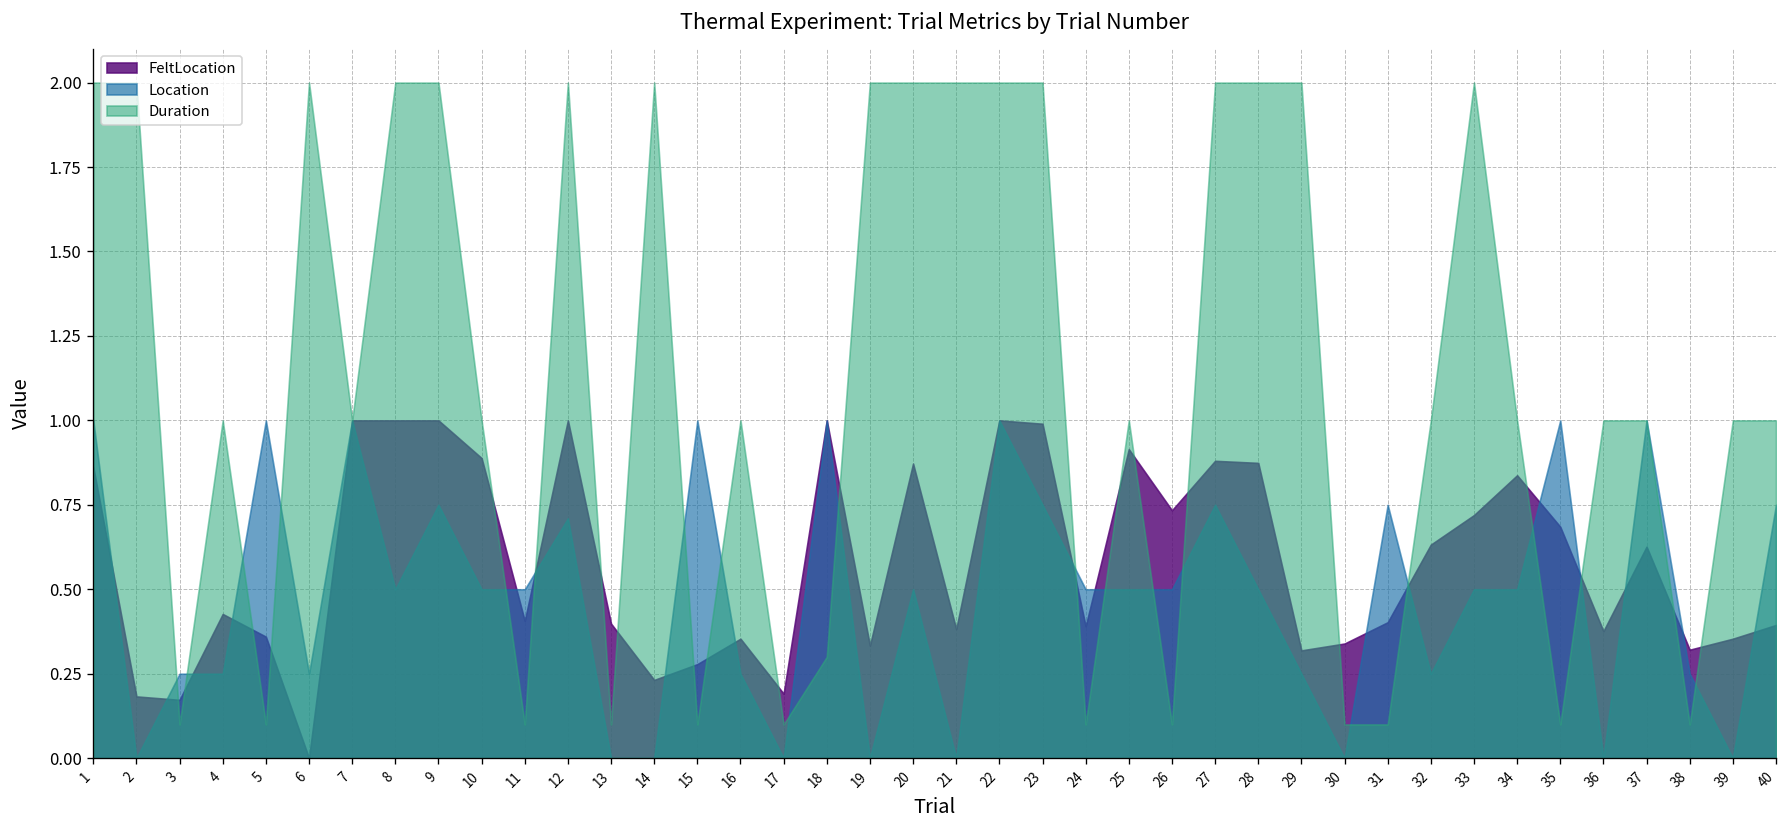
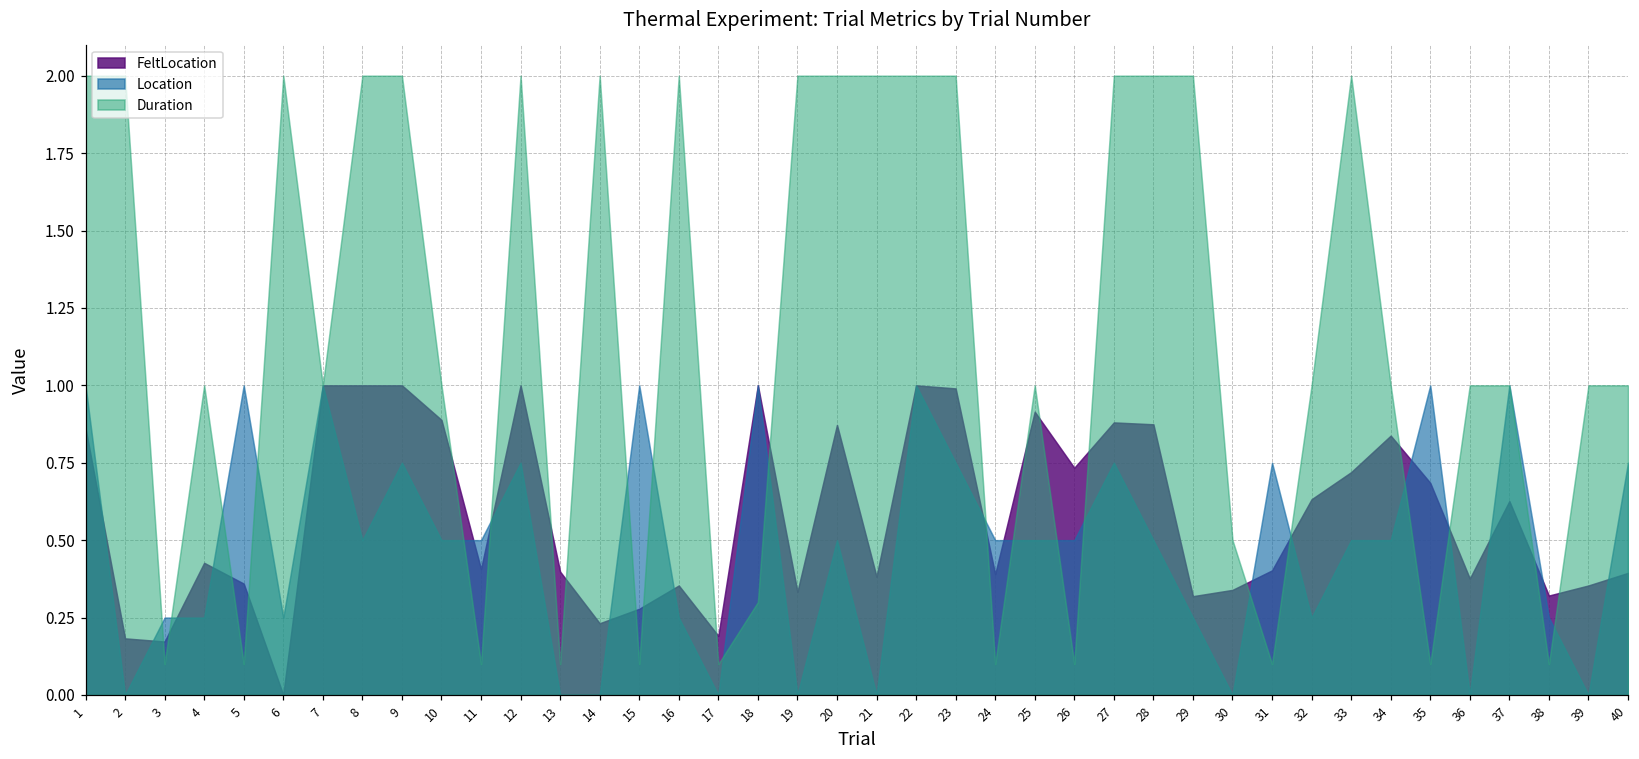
  {
    "FeltLocation": {
      "1": 0.86,
      "2": 0.18,
      "3": 0.17,
      "4": 0.43,
      "5": 0.36,
      "6": 0.00,
      "8": 1.00,
      "9": 1.00,
      "10": 0.89,
      "11": 0.41,
      "12": 1.00,
      "13": 0.40,
      "14": 0.23,
      "15": 0.28,
      "16": 0.35,
      "17": 0.19,
      "19": 0.33,
      "20": 0.87,
      "21": 0.38,
      "23": 0.99,
      "24": 0.39,
      "25": 0.91,
      "26": 0.73,
      "27": 0.88,
      "28": 0.87,
      "29": 0.32,
      "30": 0.34,
      "31": 0.40,
      "32": 0.63,
      "33": 0.72,
      "34": 0.84,
      "35": 0.69,
      "36": 0.38,
      "37": 0.63,
      "38": 0.32,
      "39": 0.35,
      "40": 0.39
    },
    "Location": {
      "1": 1.00,
      "2": 0.00,
      "3": 0.25,
      "4": 0.25,
      "5": 1.00,
      "6": 0.25,
      "8": 0.50,
      "9": 0.75,
      "10": 0.50,
      "11": 0.50,
-     "12": 0.71,
+     "12": 0.75,
      "13": 0.00,
      "14": 0.00,
      "15": 1.00,
      "16": 0.25,
      "17": 0.00,
      "19": 0.00,
      "20": 0.50,
      "21": 0.00,
      "23": 0.75,
      "24": 0.50,
      "25": 0.50,
      "26": 0.50,
      "27": 0.75,
      "28": 0.50,
      "29": 0.25,
      "30": 0.00,
      "31": 0.75,
      "32": 0.25,
      "33": 0.50,
      "34": 0.50,
      "35": 1.00,
      "36": 0.00,
      "38": 0.25,
      "39": 0.00,
      "40": 0.75
    },
    "Duration": {
      "1": 2.0,
      "3": 0.1,
      "4": 1.0,
      "5": 0.1,
      "6": 2.0,
      "8": 2.0,
      "9": 2.0,
      "10": 1.0,
      "11": 0.1,
      "12": 2.0,
      "13": 0.1,
      "14": 2.0,
      "15": 0.1,
-     "16": 1,
+     "16": 2,
      "17": 0.1,
      "18": 0.3,
      "19": 2.0,
      "20": 2.0,
      "21": 2.0,
      "22": 2.0,
      "23": 2.0,
      "24": 0.1,
      "25": 1.0,
      "26": 0.1,
      "27": 2.0,
      "28": 2.0,
      "29": 2.0,
-     "30": 0.1,
+     "30": 0.5,
      "31": 0.1,
      "32": 1.0,
      "33": 2.0,
      "34": 1.0,
      "35": 0.1,
      "36": 1.0,
      "38": 0.1,
      "39": 1.0,
      "40": 1.0
    }
  }
